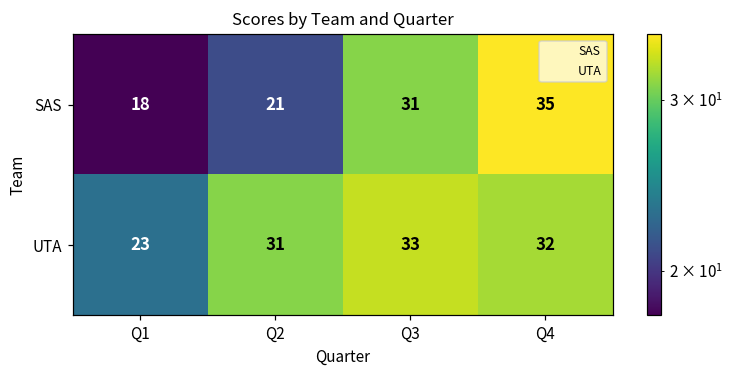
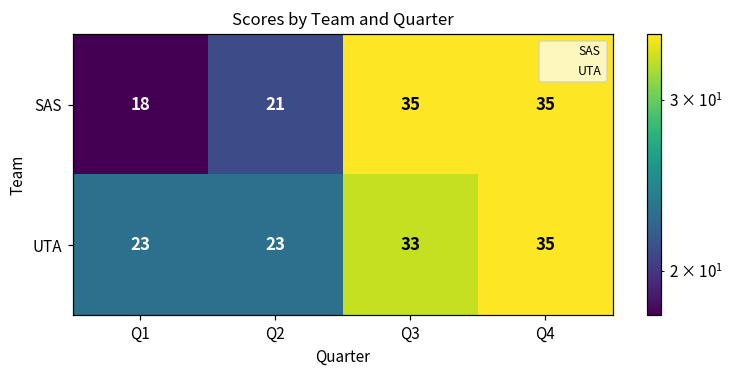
  {
    "SAS": {
      "Q1": 18,
      "Q2": 21,
-     "Q3": 31,
+     "Q3": 35,
      "Q4": 35
    },
    "UTA": {
      "Q1": 23,
-     "Q2": 31,
+     "Q2": 23,
      "Q3": 33,
-     "Q4": 32
+     "Q4": 35
    }
  }
